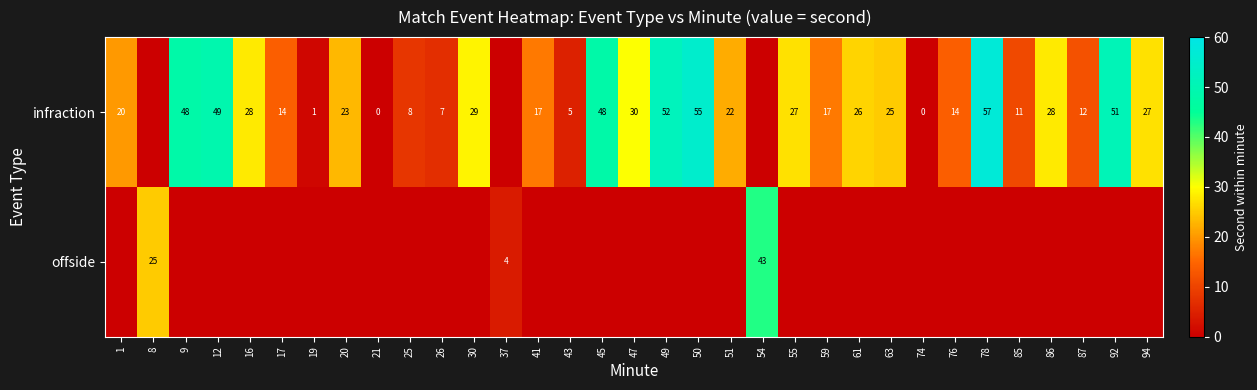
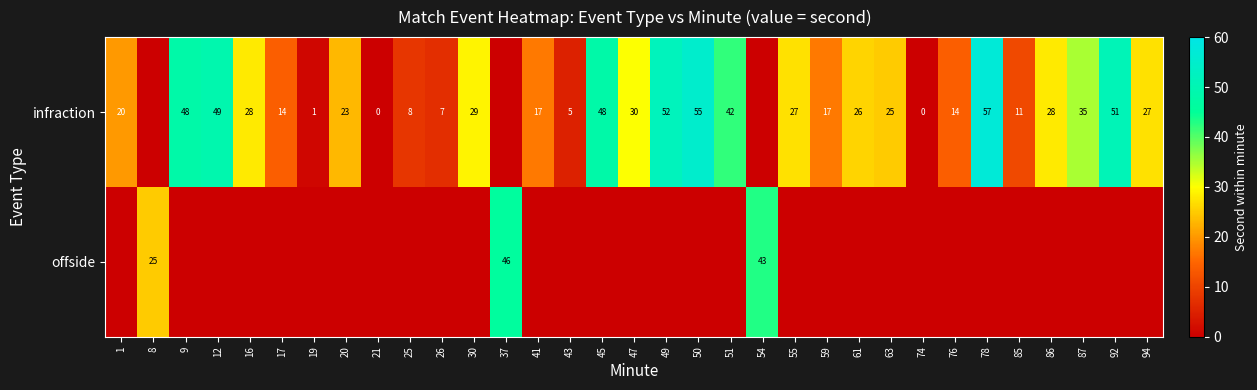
  {
    "infraction": {
      "1": 20,
      "9": 48,
      "12": 49,
      "16": 28,
      "17": 14,
      "19": 1,
      "20": 23,
      "21": 0,
      "25": 8,
      "26": 7,
      "30": 29,
      "41": 17,
      "43": 5,
      "45": 48,
      "47": 30,
      "49": 52,
      "50": 55,
-     "51": 22,
+     "51": 42,
      "55": 27,
      "59": 17,
      "61": 26,
      "63": 25,
      "74": 0,
      "76": 14,
      "78": 57,
      "85": 11,
      "86": 28,
-     "87": 12,
+     "87": 35,
      "92": 51,
      "94": 27
    },
    "offside": {
      "8": 25,
-     "37": 4,
+     "37": 46,
      "54": 43
    }
  }
